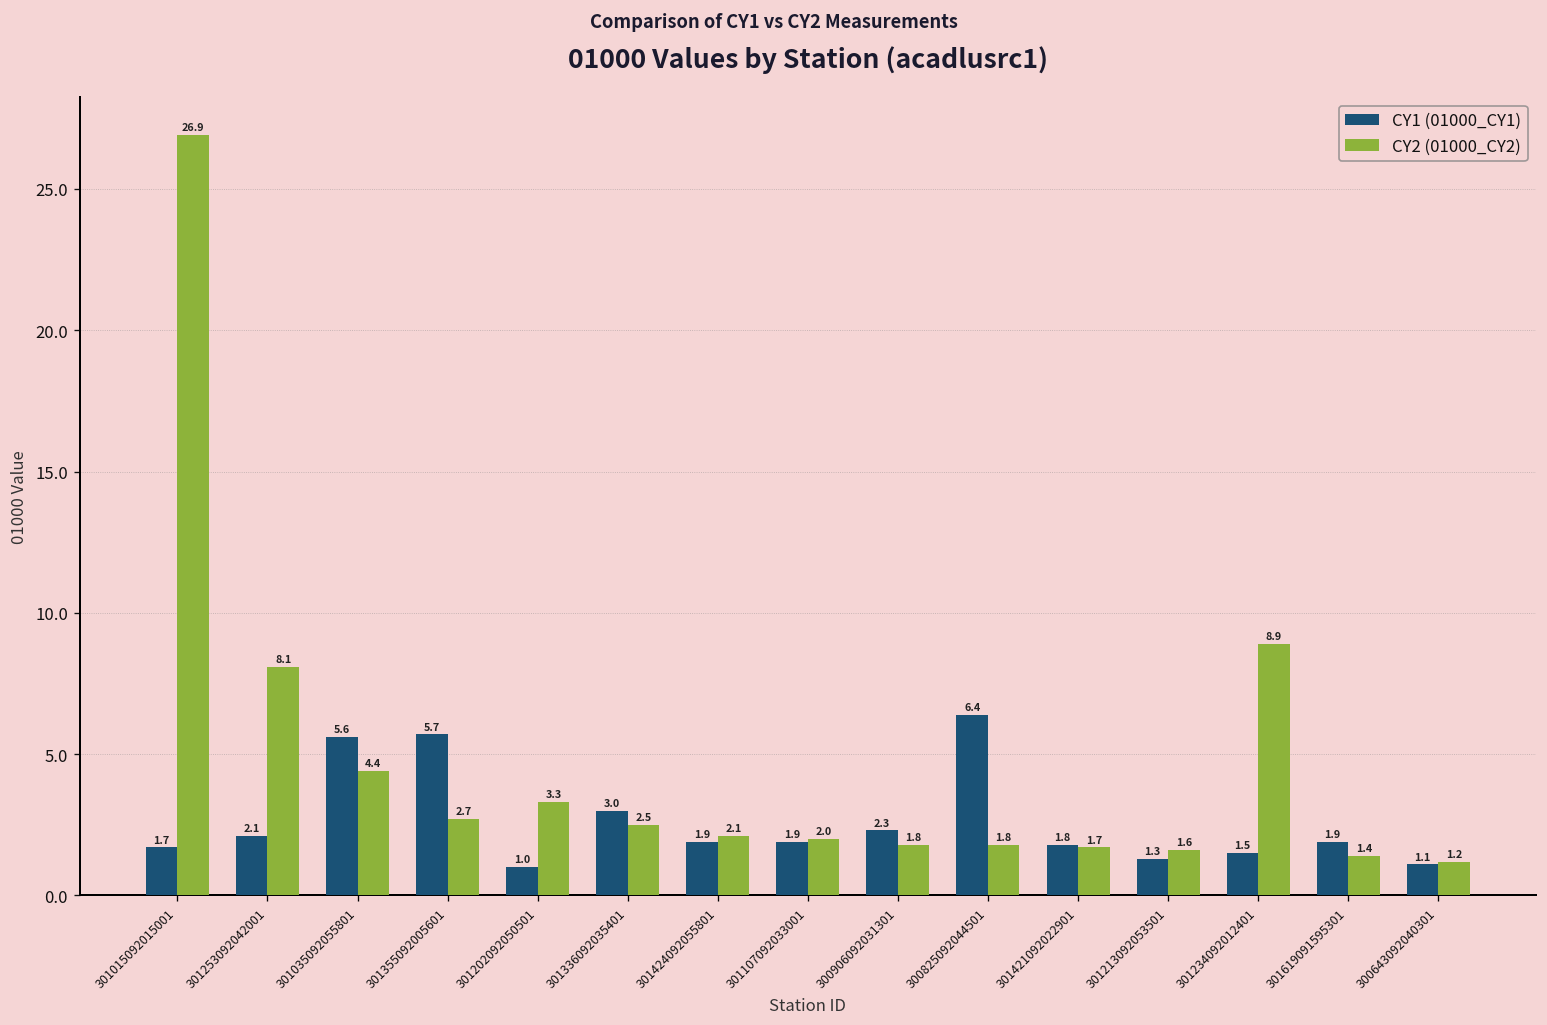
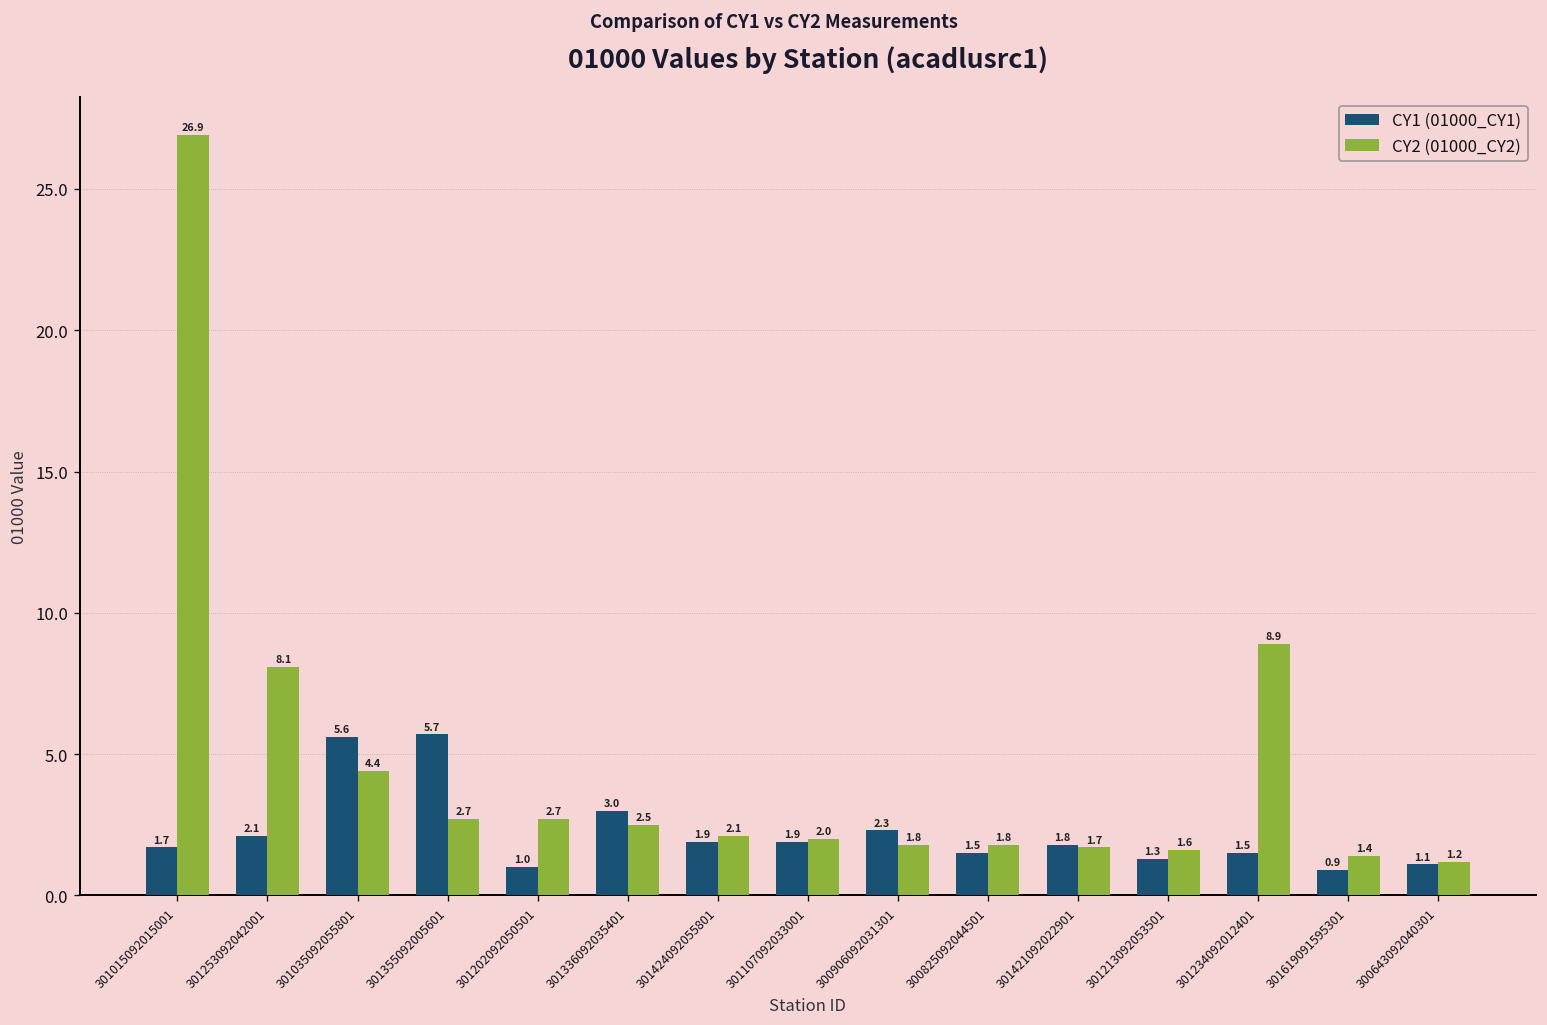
  {
    "CY1 (01000_CY1)": {
      "301015092015001": 1.7,
      "301253092042001": 2.1,
      "301035092055801": 5.6,
      "301355092005601": 5.7,
      "301202092050501": 1.0,
      "301336092035401": 3.0,
      "301424092055801": 1.9,
      "301107092033001": 1.9,
      "300906092031301": 2.3,
-     "300825092044501": 6.4,
+     "300825092044501": 1.5,
      "301421092022901": 1.8,
      "301213092053501": 1.3,
      "301234092012401": 1.5,
-     "301619091595301": 1.9,
+     "301619091595301": 0.9,
      "300643092040301": 1.1
    },
    "CY2 (01000_CY2)": {
      "301015092015001": 26.9,
      "301253092042001": 8.1,
      "301035092055801": 4.4,
      "301355092005601": 2.7,
-     "301202092050501": 3.3,
+     "301202092050501": 2.7,
      "301336092035401": 2.5,
      "301424092055801": 2.1,
      "301107092033001": 2.0,
      "300906092031301": 1.8,
      "300825092044501": 1.8,
      "301421092022901": 1.7,
      "301213092053501": 1.6,
      "301234092012401": 8.9,
      "301619091595301": 1.4,
      "300643092040301": 1.2
    }
  }
